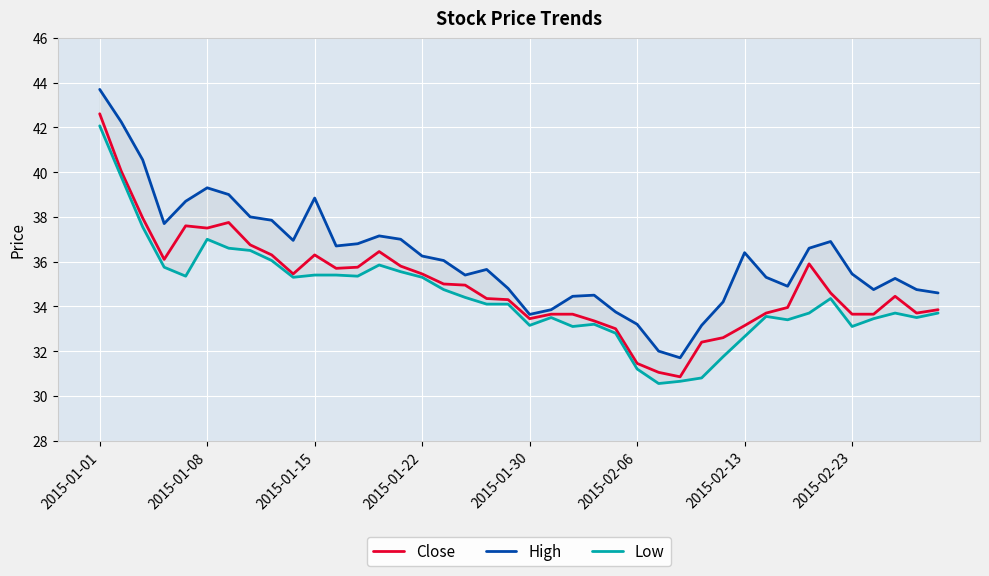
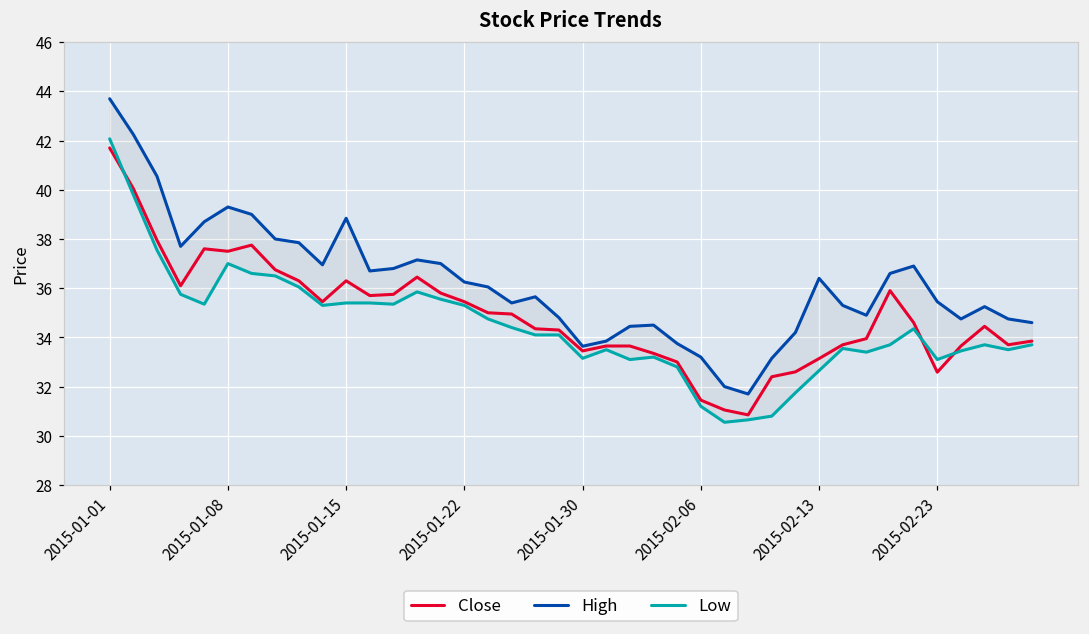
  {
    "Close": {
-     "2015-01-01": 42.6,
+     "2015-01-01": 41.7,
      "2015-01-08": 37.5,
      "2015-01-15": 36.3,
      "2015-01-22": 35.5,
      "2015-01-30": 33.5,
      "2015-02-06": 31.5,
      "2015-02-13": 33.1,
-     "2015-02-23": 33.7
+     "2015-02-23": 32.6
    },
    "High": {
      "2015-01-01": 43.7,
      "2015-01-08": 39.3,
      "2015-01-15": 38.8,
      "2015-01-22": 36.3,
      "2015-01-30": 33.6,
      "2015-02-06": 33.2,
      "2015-02-13": 36.4,
      "2015-02-23": 35.5
    },
    "Low": {
      "2015-01-01": 42.1,
      "2015-01-08": 37.0,
      "2015-01-15": 35.4,
      "2015-01-22": 35.3,
      "2015-01-30": 33.2,
      "2015-02-06": 31.2,
      "2015-02-13": 32.7,
      "2015-02-23": 33.1
    }
  }
